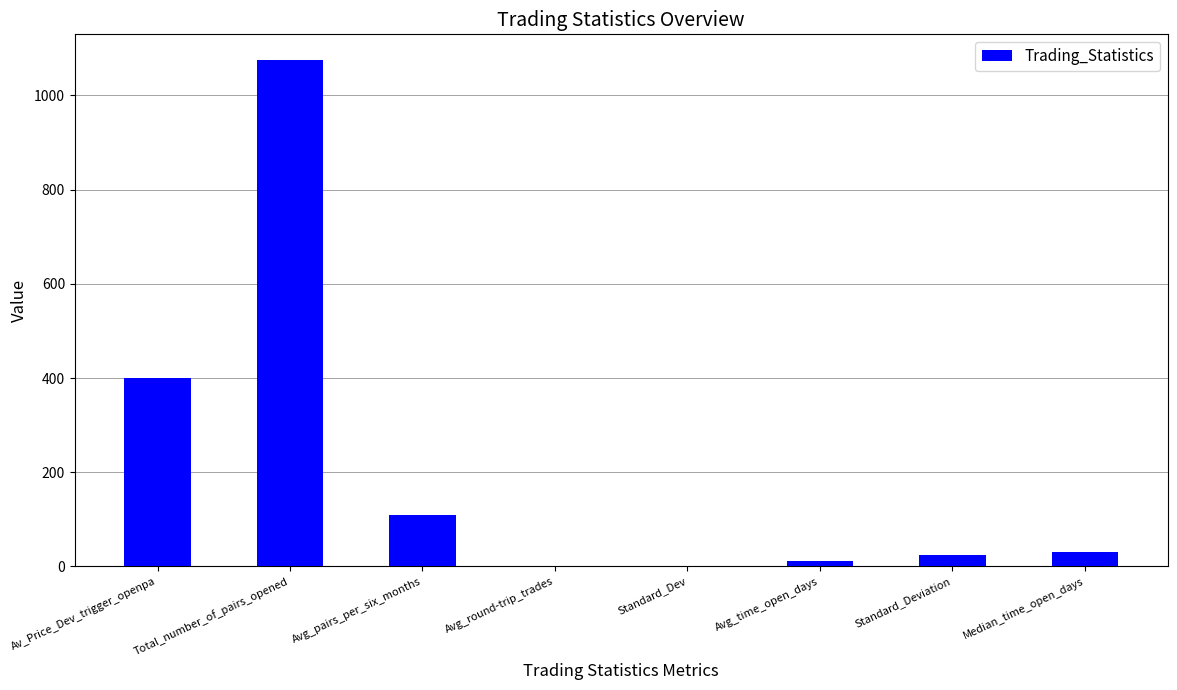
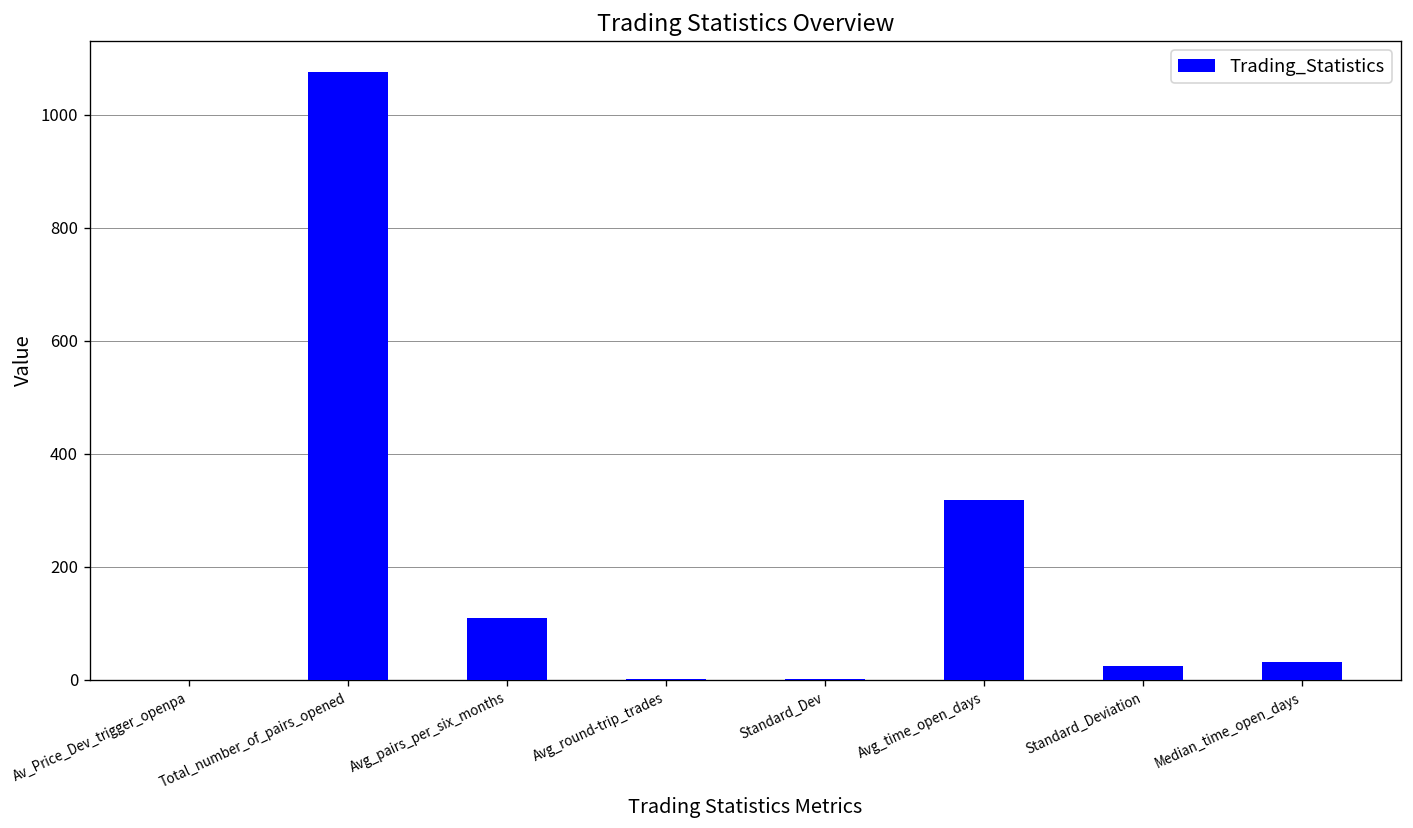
  {
-   "Av_Price_Dev_trigger_openpa": 400,
+   "Av_Price_Dev_trigger_openpa": 0,
    "Total_number_of_pairs_opened": 1080,
    "Avg_pairs_per_six_months": 110,
-   "Avg_time_open_days": 10,
+   "Avg_time_open_days": 320,
    "Standard_Deviation": 20,
    "Median_time_open_days": 30
  }
